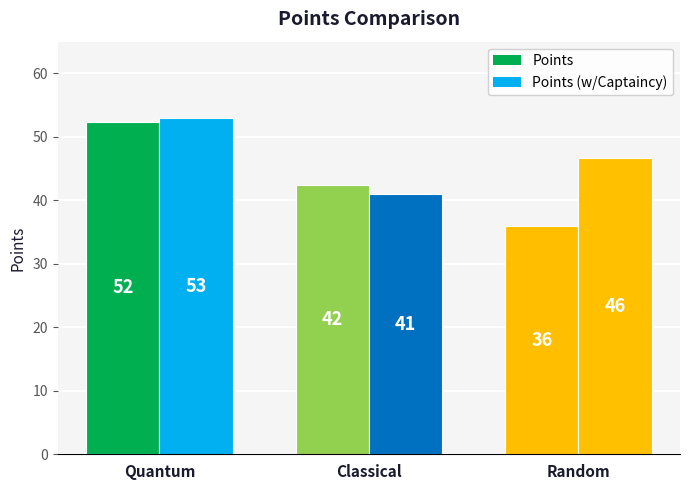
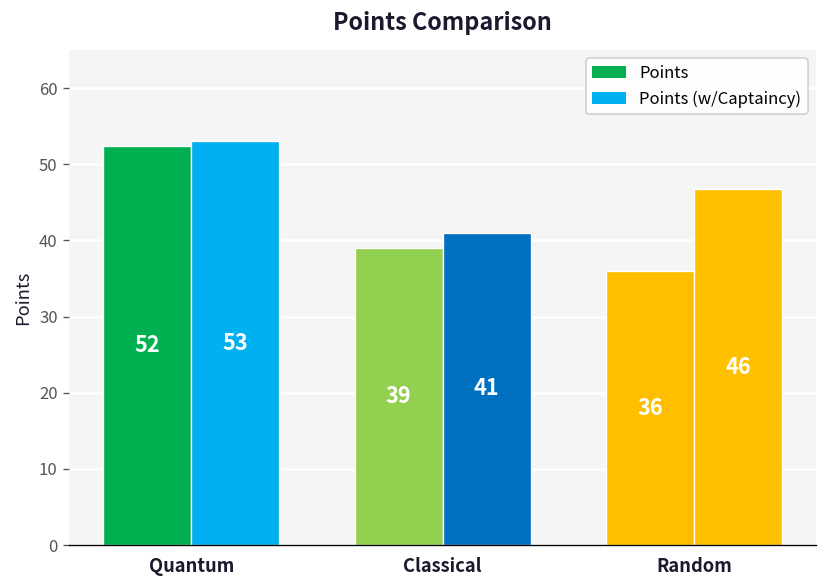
  {
    "Points": {
      "Quantum": 52,
-     "Classical": 42,
+     "Classical": 39,
      "Random": 36
    },
    "Points (w/Captaincy)": {
      "Quantum": 53,
      "Classical": 41
    }
  }
